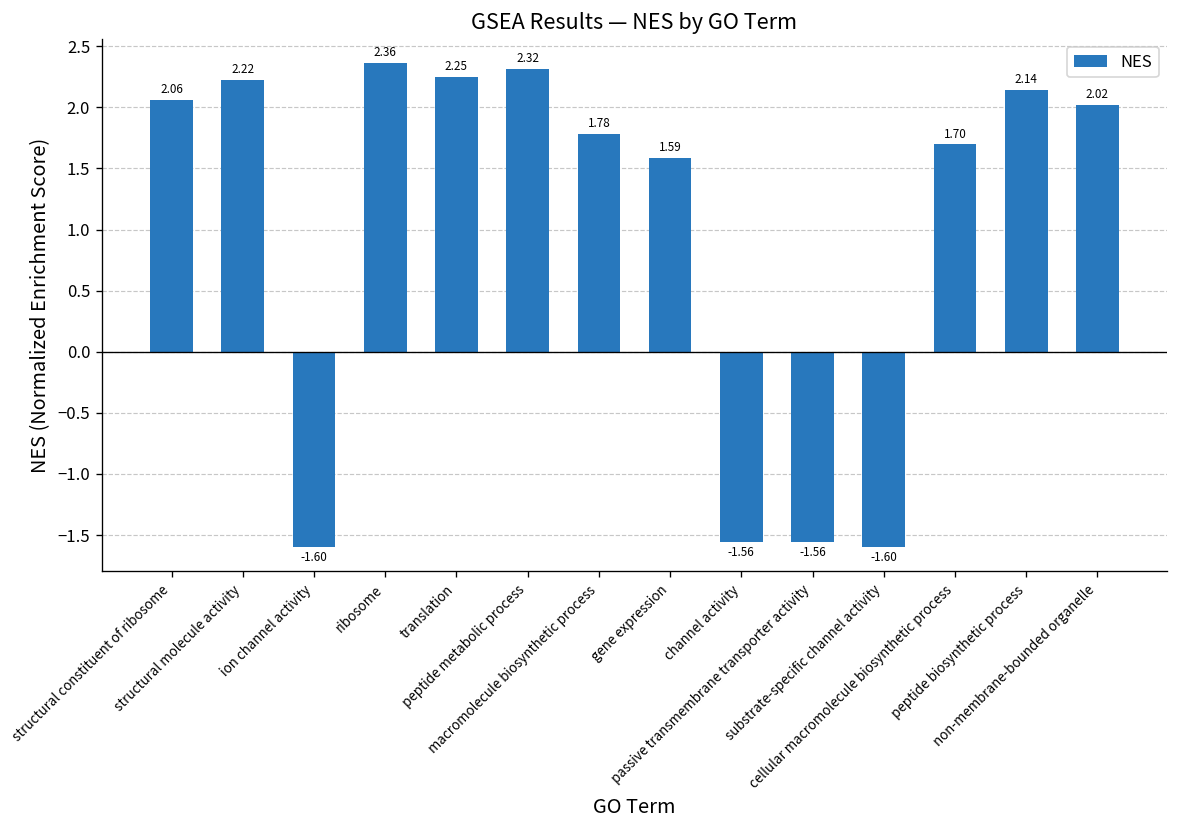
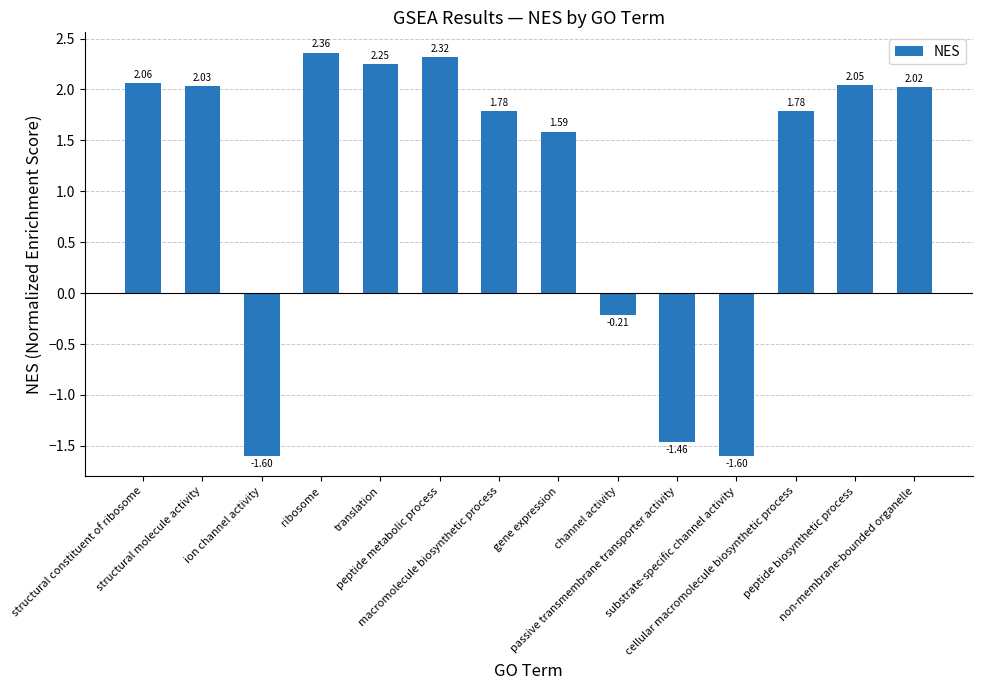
  {
    "structural constituent of ribosome": 2.06,
-   "structural molecule activity": 2.22,
+   "structural molecule activity": 2.03,
    "ion channel activity": -1.60,
    "ribosome": 2.36,
    "translation": 2.25,
    "peptide metabolic process": 2.32,
    "macromolecule biosynthetic process": 1.78,
    "gene expression": 1.59,
-   "channel activity": -1.56,
-   "passive transmembrane transporter activity": -1.56,
+   "channel activity": -0.21,
+   "passive transmembrane transporter activity": -1.46,
    "substrate-specific channel activity": -1.60,
-   "cellular macromolecule biosynthetic process": 1.70,
-   "peptide biosynthetic process": 2.14,
+   "cellular macromolecule biosynthetic process": 1.78,
+   "peptide biosynthetic process": 2.05,
    "non-membrane-bounded organelle": 2.02
  }
